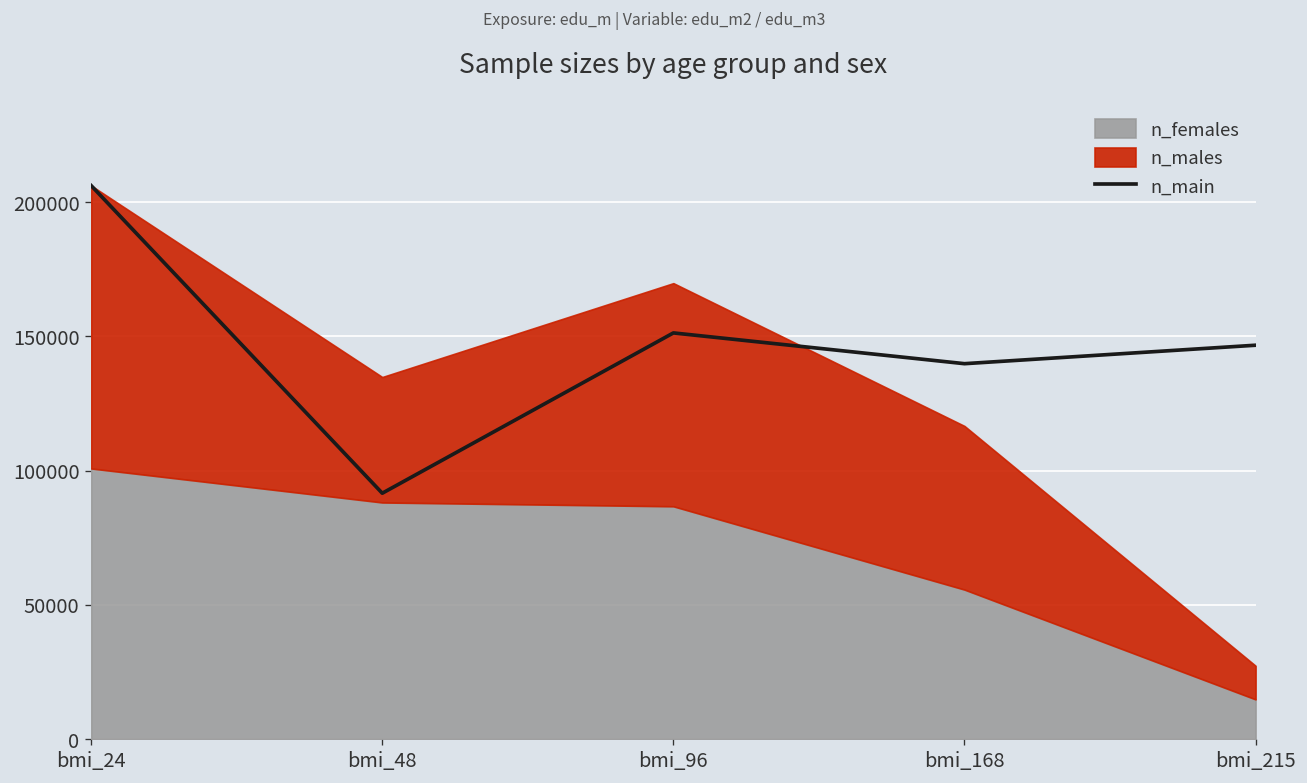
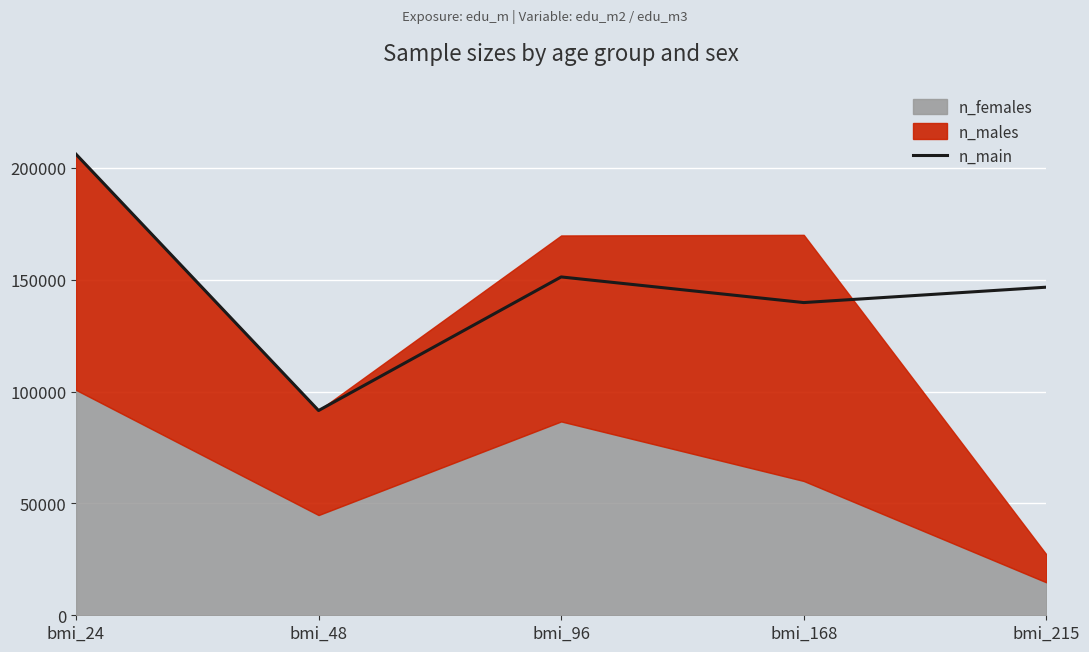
  {
    "n_females": {
      "bmi_24": 101000,
-     "bmi_48": 88000,
+     "bmi_48": 45000,
      "bmi_96": 87000,
-     "bmi_168": 56000,
+     "bmi_168": 60000,
      "bmi_215": 15000
    },
    "n_main": {
      "bmi_96": 151000,
      "bmi_168": 140000,
      "bmi_215": 147000
    },
    "n_males": {
      "bmi_96": 83000,
-     "bmi_168": 61000,
+     "bmi_168": 110000,
      "bmi_215": 13000
    }
  }
